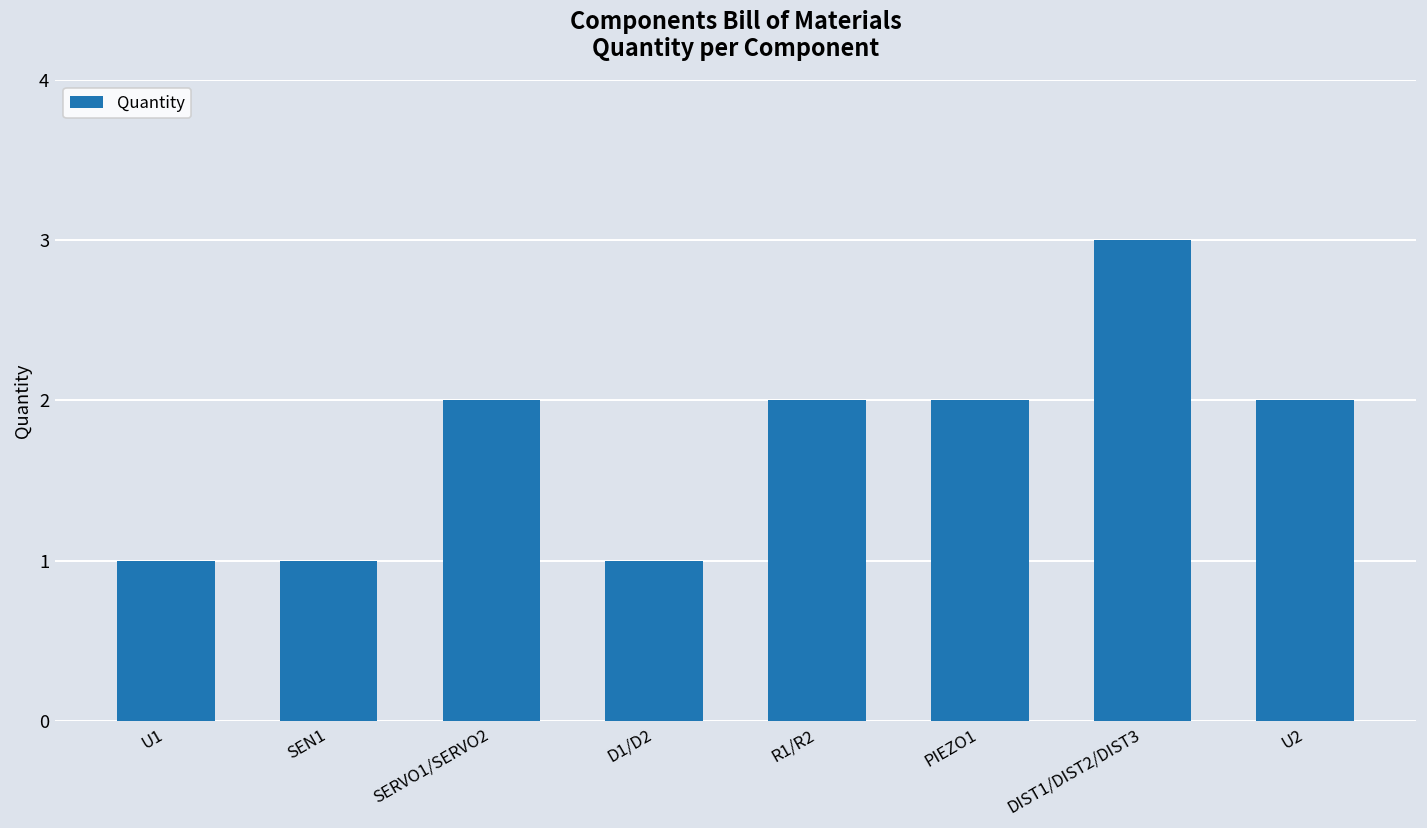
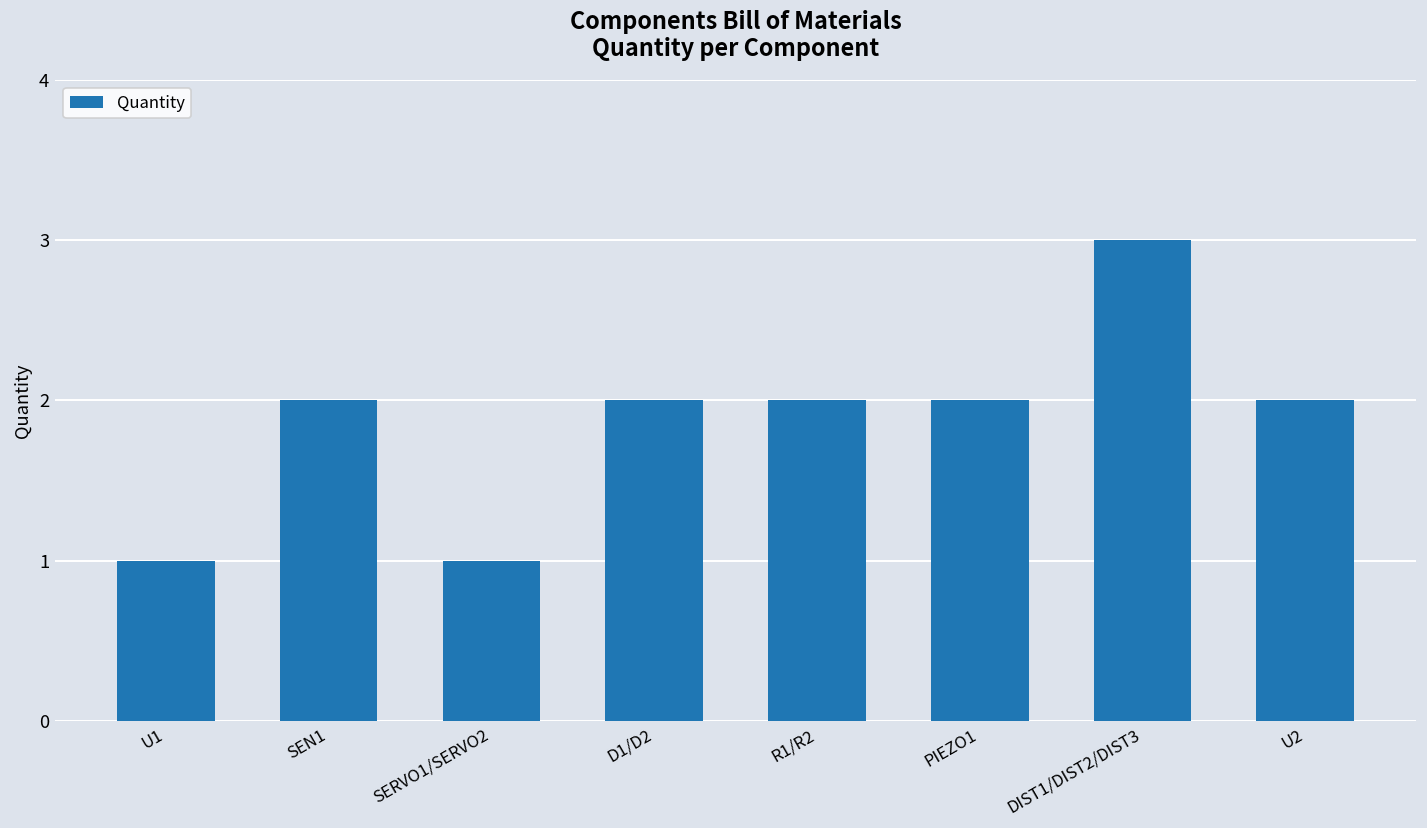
  {
    "U1": 1,
-   "SEN1": 1,
-   "SERVO1/SERVO2": 2,
-   "D1/D2": 1,
+   "SEN1": 2,
+   "SERVO1/SERVO2": 1,
+   "D1/D2": 2,
    "R1/R2": 2,
    "PIEZO1": 2,
    "DIST1/DIST2/DIST3": 3,
    "U2": 2
  }
